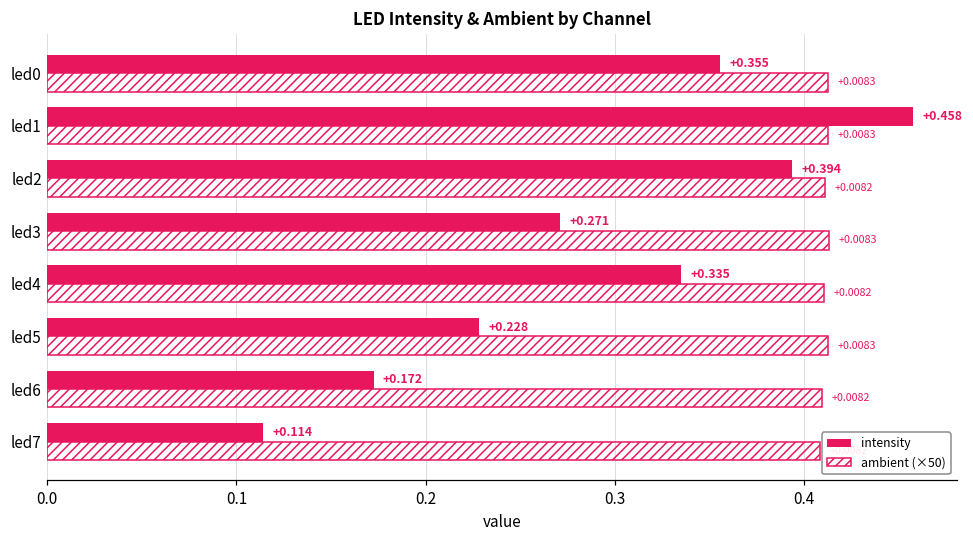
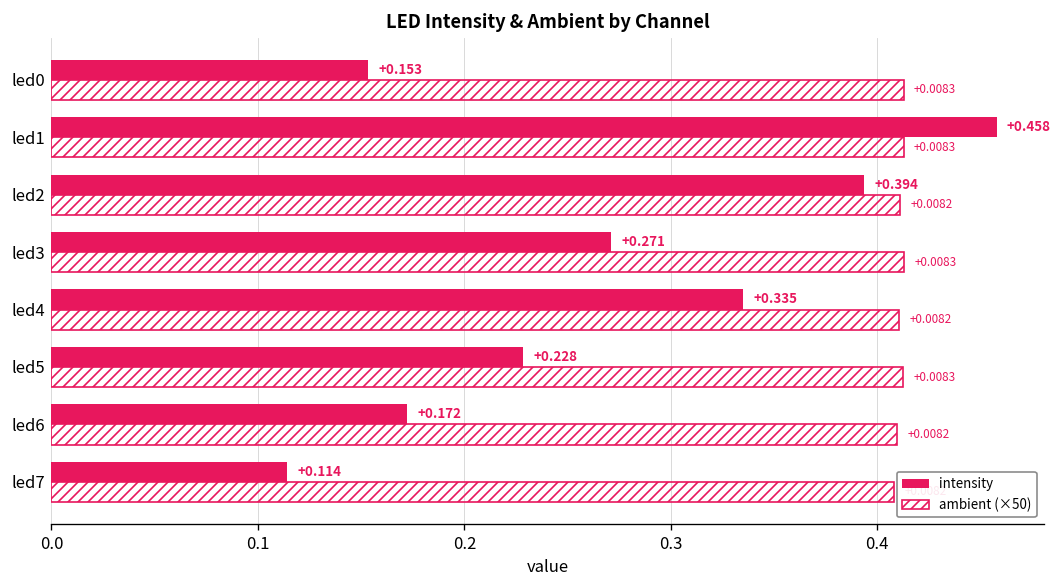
  {
    "intensity": {
-     "led0": "+0.355",
+     "led0": "+0.153",
      "led1": "+0.458",
      "led2": "+0.394",
      "led3": "+0.271",
      "led4": "+0.335",
      "led5": "+0.228",
      "led6": "+0.172",
      "led7": "+0.114"
    }
  }
